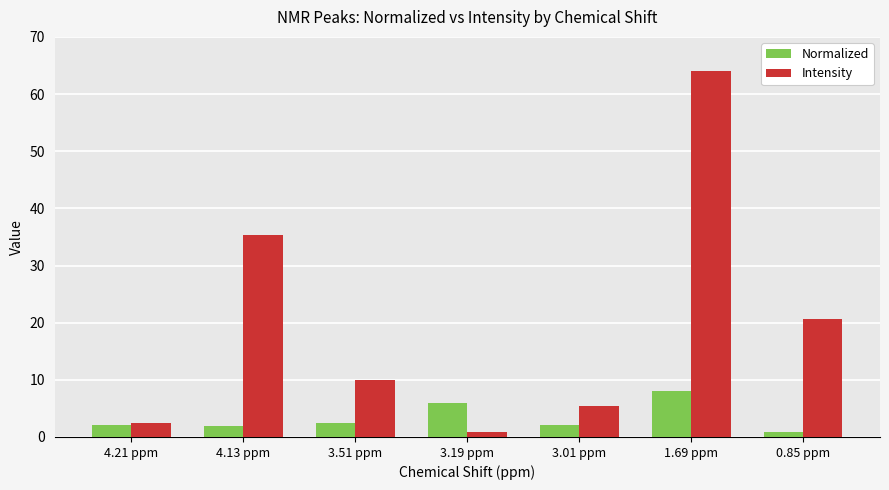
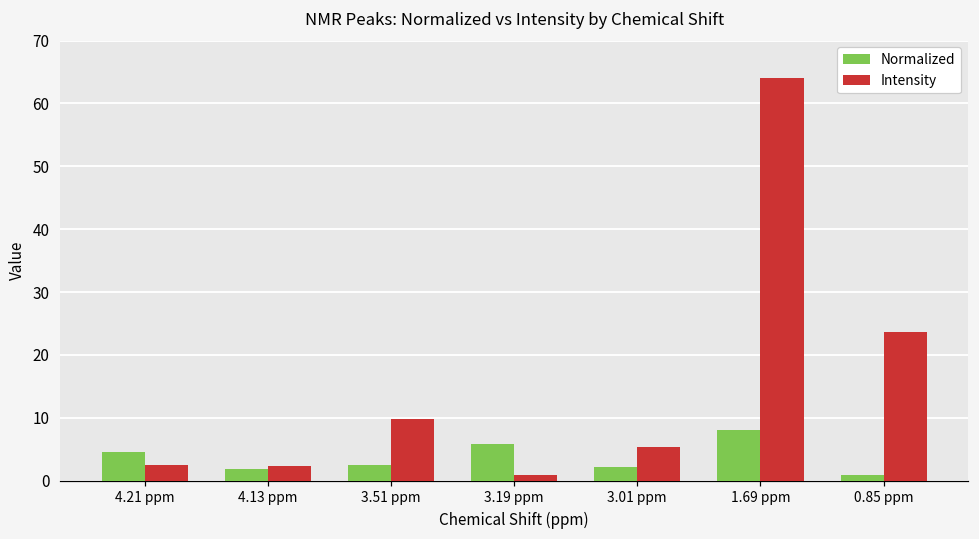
  {
    "Normalized": {
-     "4.21 ppm": 2,
+     "4.21 ppm": 5,
      "4.13 ppm": 2,
      "3.51 ppm": 2,
      "3.19 ppm": 6,
      "3.01 ppm": 2,
      "1.69 ppm": 8,
      "0.85 ppm": 1
    },
    "Intensity": {
      "4.21 ppm": 2,
-     "4.13 ppm": 35,
+     "4.13 ppm": 2,
      "3.51 ppm": 10,
      "3.19 ppm": 1,
      "3.01 ppm": 5,
      "1.69 ppm": 64,
-     "0.85 ppm": 21
+     "0.85 ppm": 24
    }
  }
